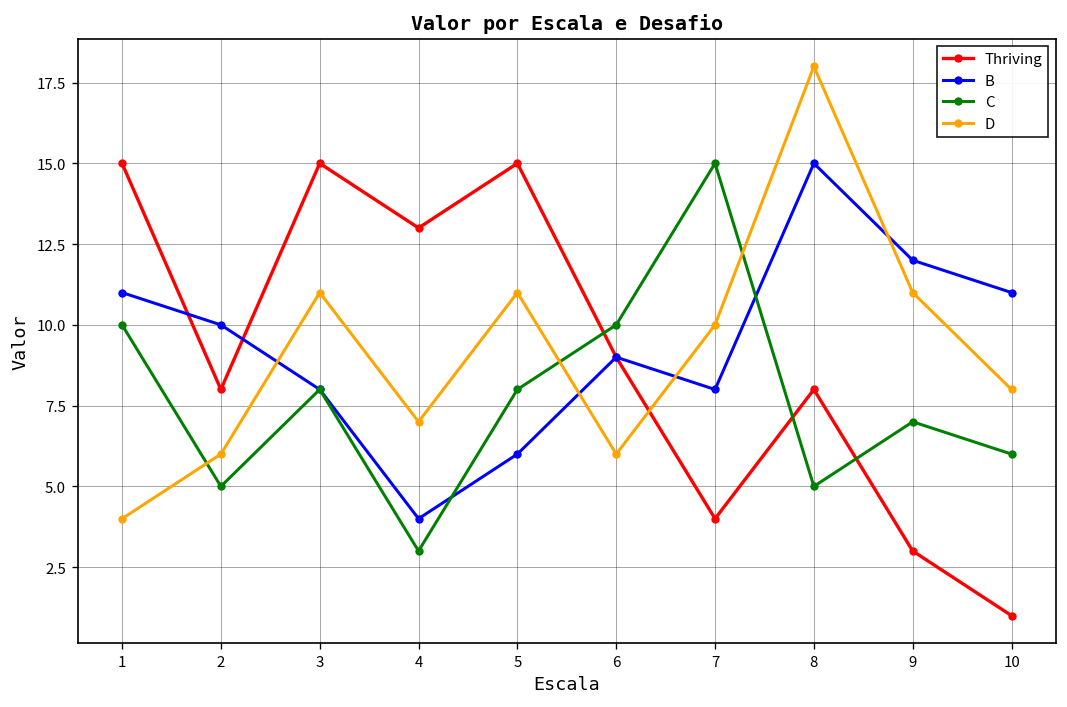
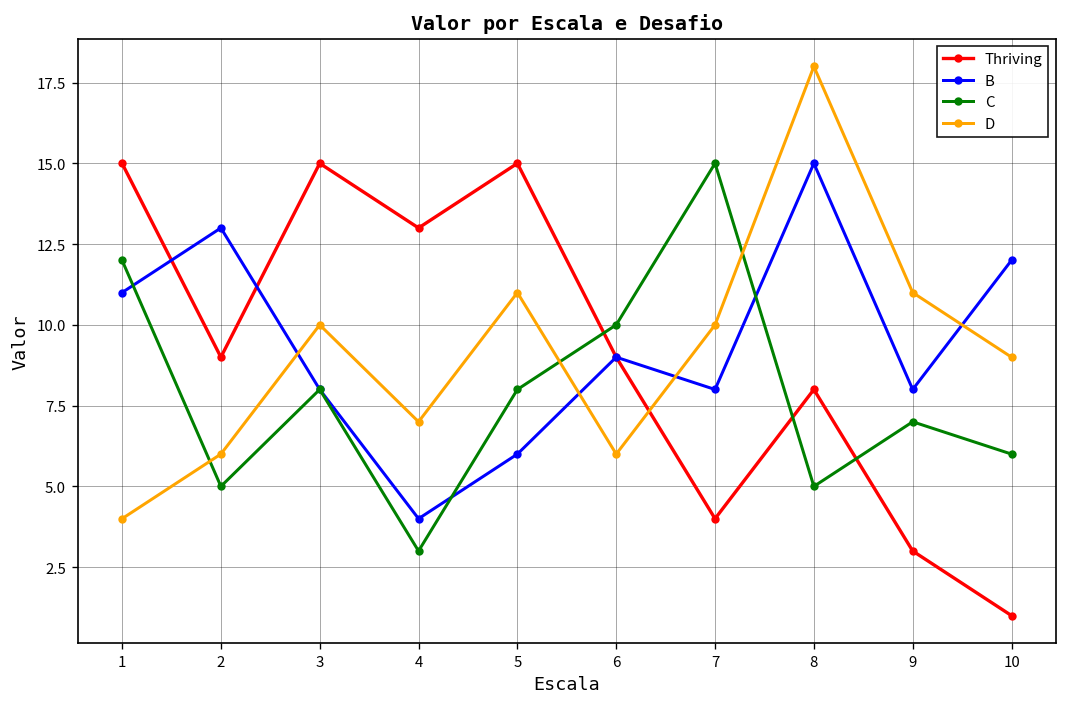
  {
    "Thriving": {
      "1": 15,
-     "2": 8,
+     "2": 9,
      "3": 15,
      "4": 13,
      "5": 15,
      "7": 4,
      "8": 8,
      "9": 3,
      "10": 1
    },
    "B": {
      "1": 11,
-     "2": 10,
+     "2": 13,
      "4": 4,
      "5": 6,
      "7": 8,
      "8": 15,
-     "9": 12,
-     "10": 11
+     "9": 8,
+     "10": 12
    },
    "C": {
-     "1": 10,
+     "1": 12,
      "2": 5,
      "4": 3,
      "5": 8,
      "6": 10,
      "7": 15,
      "8": 5,
      "9": 7,
      "10": 6
    },
    "D": {
      "1": 4,
      "2": 6,
-     "3": 11,
+     "3": 10,
      "4": 7,
      "5": 11,
      "6": 6,
      "7": 10,
      "8": 18,
      "9": 11,
-     "10": 8
+     "10": 9
    }
  }
